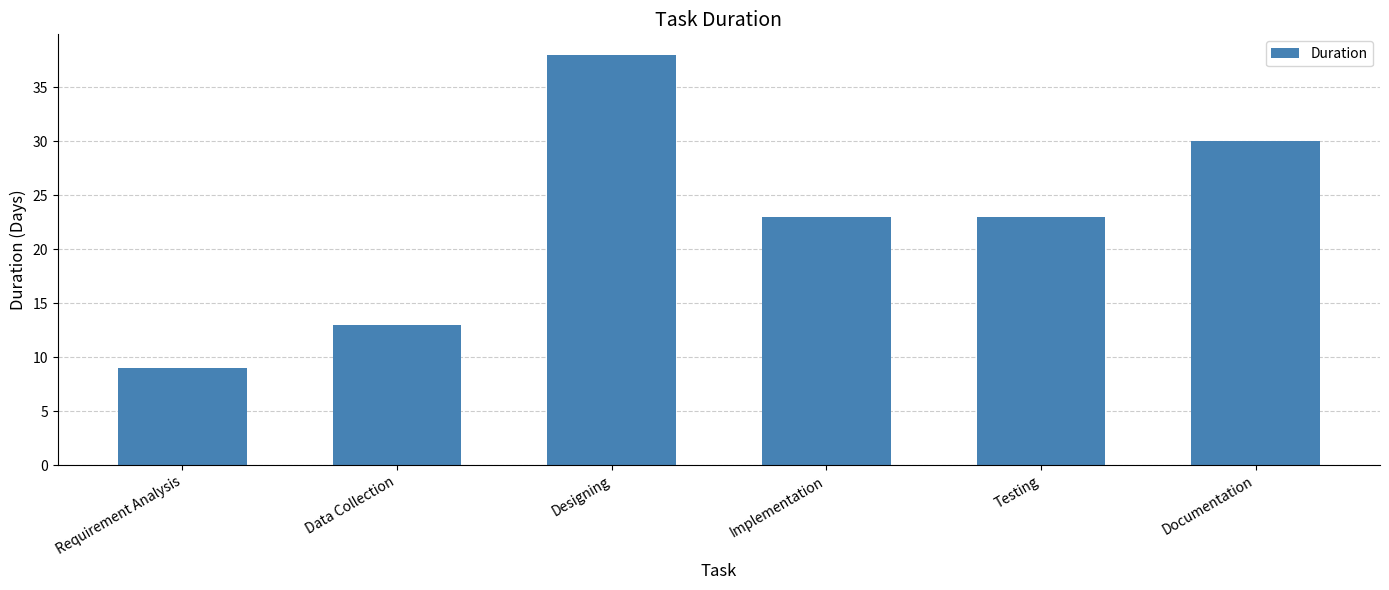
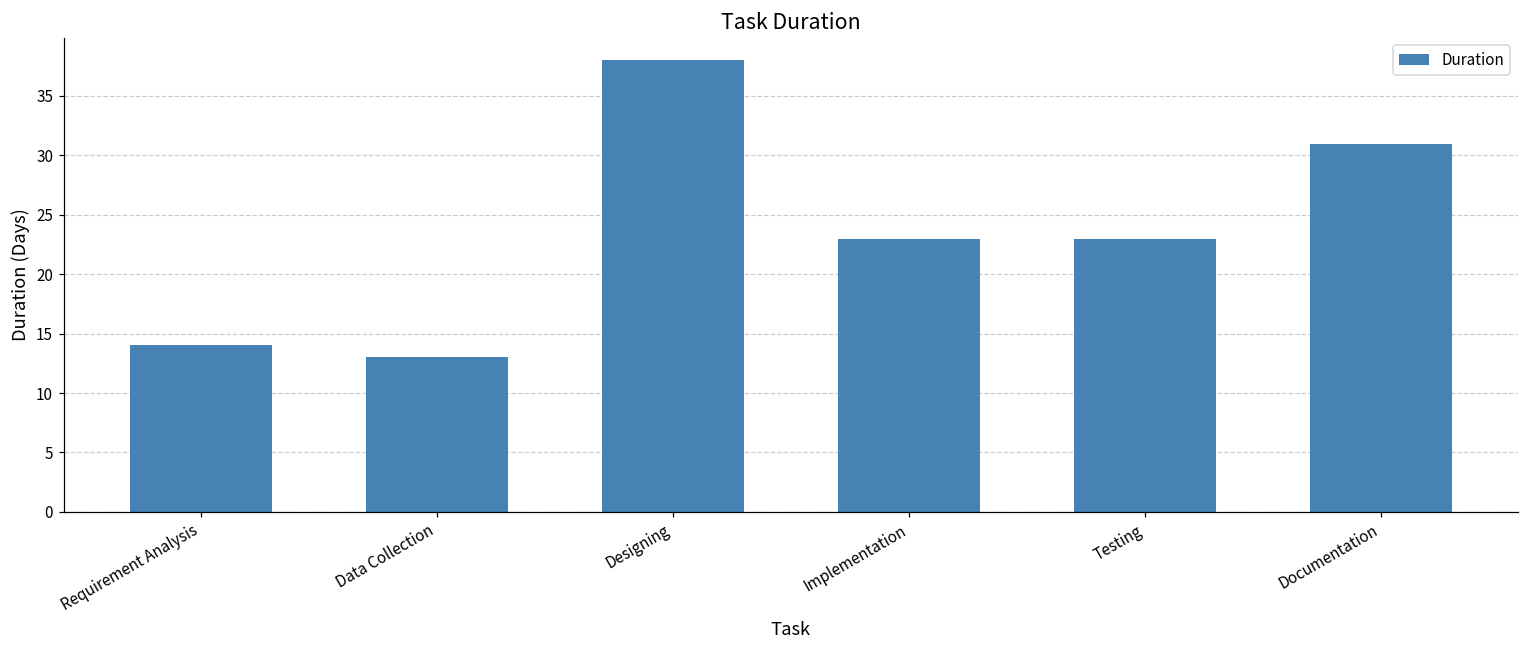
  {
-   "Requirement Analysis": 9,
+   "Requirement Analysis": 14,
    "Data Collection": 13,
    "Designing": 38,
    "Implementation": 23,
    "Testing": 23,
-   "Documentation": 30
+   "Documentation": 31
  }
